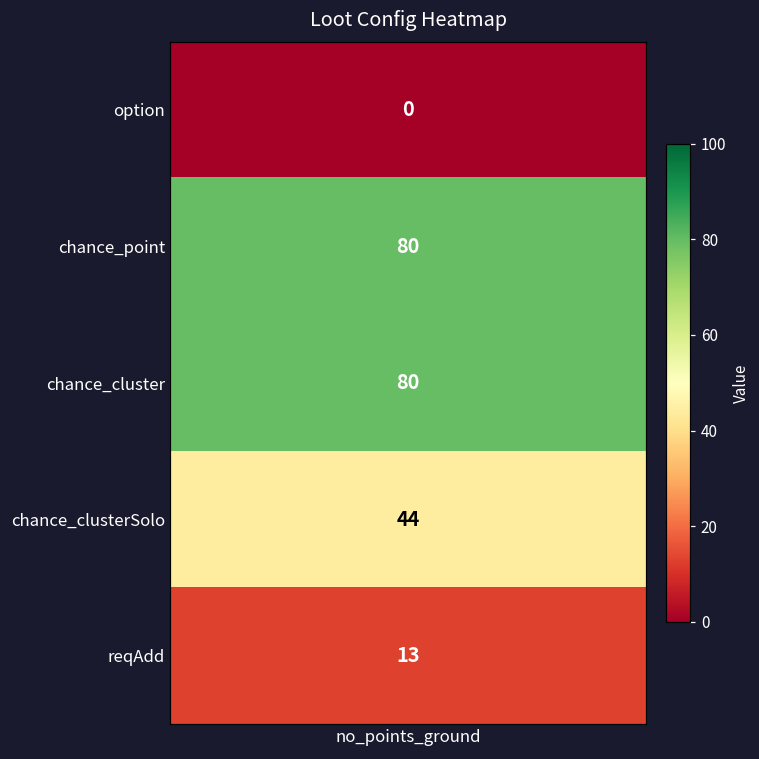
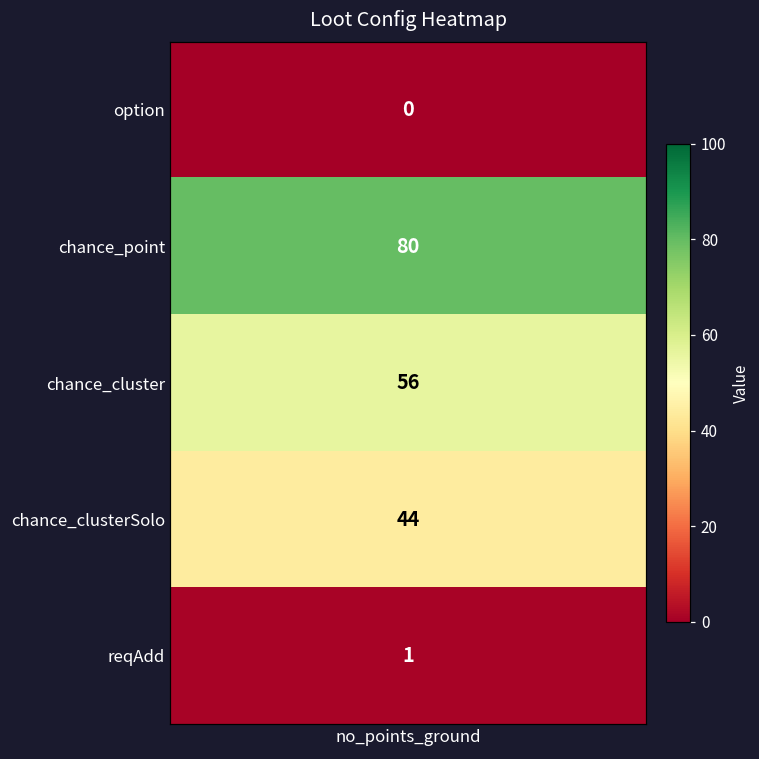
  {
    "option": {
      "no_points_ground": 0
    },
    "chance_point": {
      "no_points_ground": 80
    },
    "chance_cluster": {
-     "no_points_ground": 80
+     "no_points_ground": 56
    },
    "chance_clusterSolo": {
      "no_points_ground": 44
    },
    "reqAdd": {
-     "no_points_ground": 13
+     "no_points_ground": 1
    }
  }
